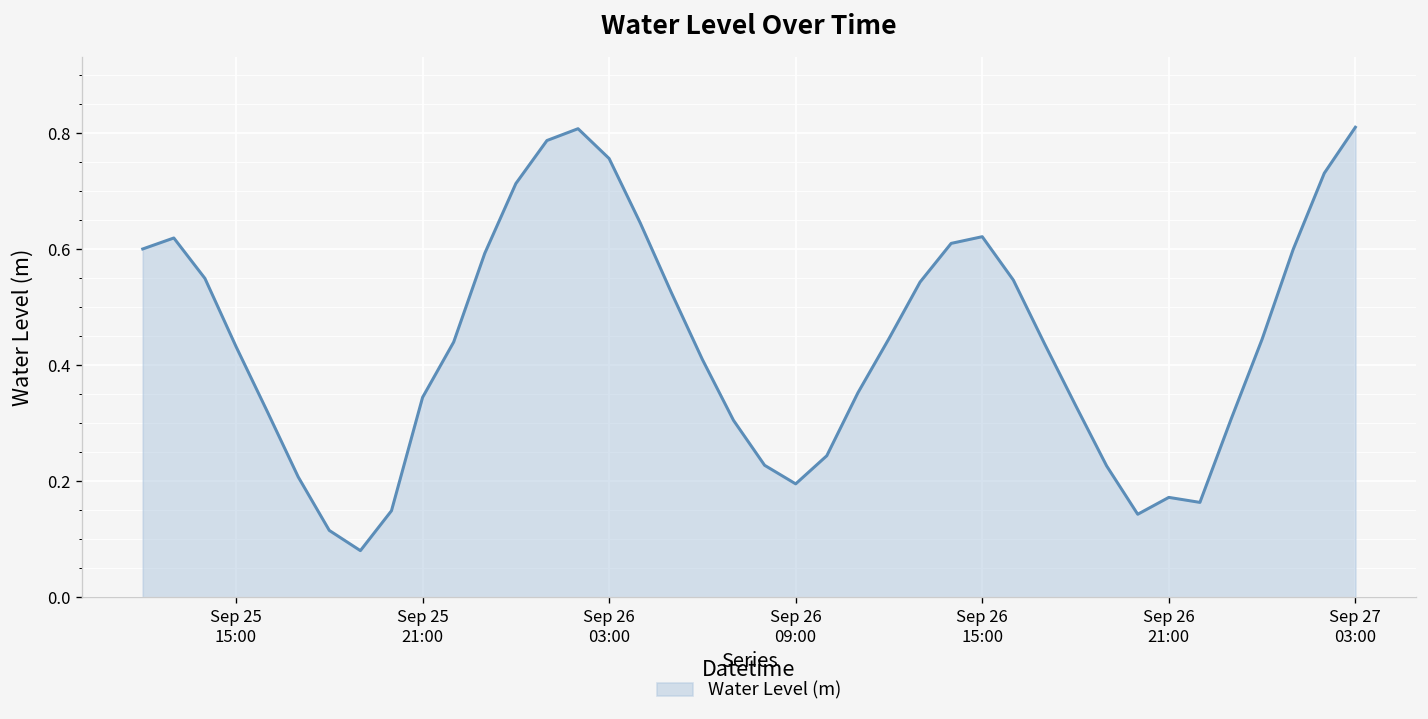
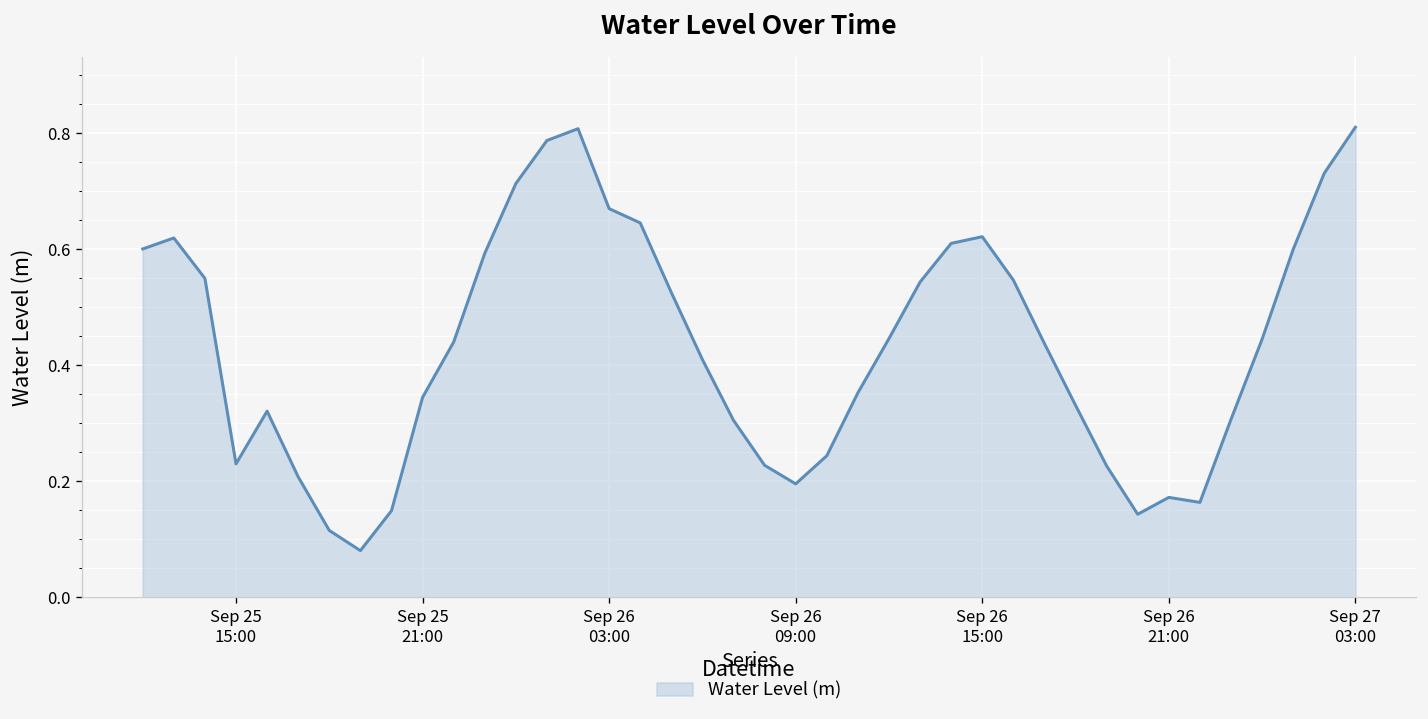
  {
-   "Sep 25 15:00": 0.43,
+   "Sep 25 15:00": 0.23,
    "Sep 25 21:00": 0.34,
-   "Sep 26 03:00": 0.76,
+   "Sep 26 03:00": 0.67,
    "Sep 26 09:00": 0.20,
    "Sep 26 15:00": 0.62,
    "Sep 26 21:00": 0.17,
    "Sep 27 03:00": 0.81
  }
